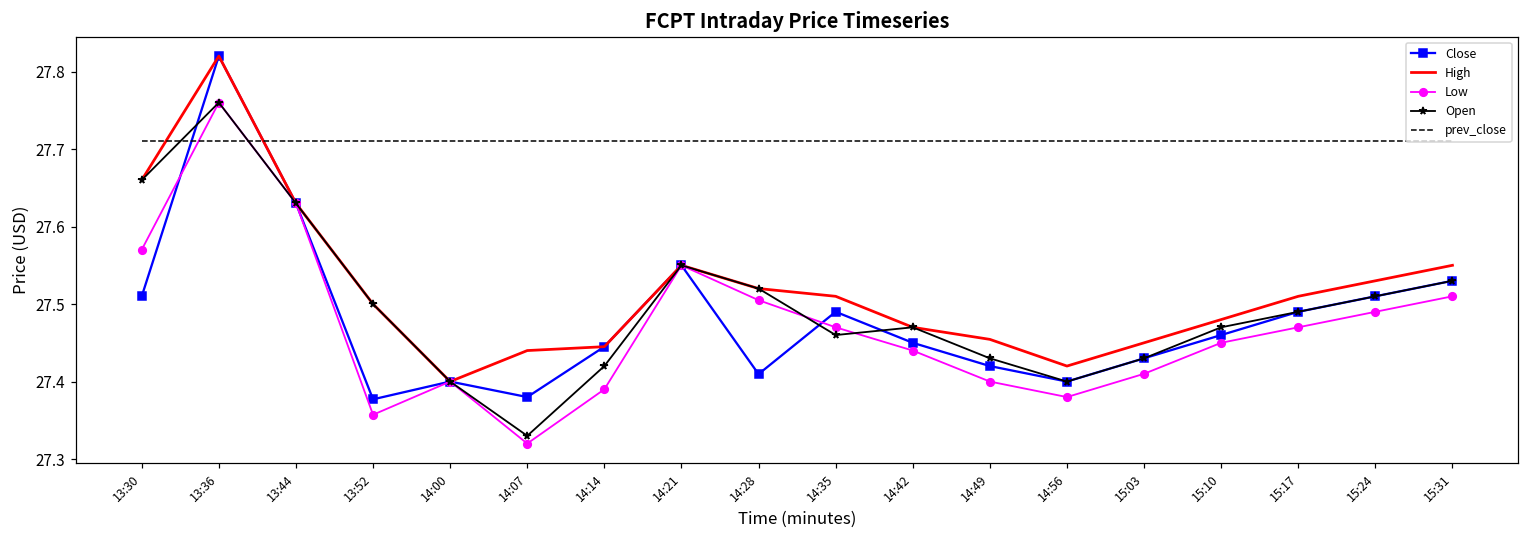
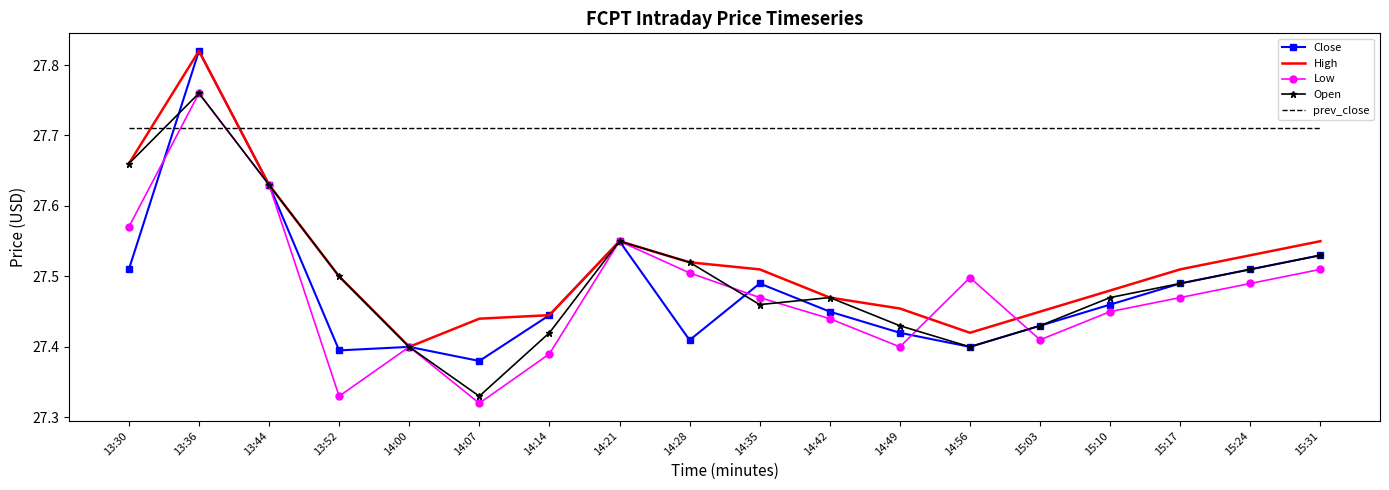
  {
    "Close": {
      "13:30": 27.51,
-     "13:52": 27.38,
+     "13:52": 27.40,
      "14:07": 27.38,
      "14:28": 27.41,
      "14:35": 27.49,
      "14:42": 27.45,
      "14:49": 27.42,
      "15:10": 27.46
    },
    "High": {
      "14:07": 27.44,
      "14:35": 27.51,
      "14:49": 27.45,
      "14:56": 27.42,
      "15:03": 27.45,
      "15:10": 27.48,
      "15:17": 27.51,
      "15:24": 27.53,
      "15:31": 27.55
    },
    "Low": {
      "13:30": 27.57,
-     "13:52": 27.36,
+     "13:52": 27.33,
      "14:07": 27.32,
      "14:14": 27.39,
      "14:28": 27.50,
      "14:35": 27.47,
      "14:42": 27.44,
      "14:49": 27.40,
-     "14:56": 27.38,
+     "14:56": 27.50,
      "15:03": 27.41,
      "15:10": 27.45,
      "15:17": 27.47,
      "15:24": 27.49,
      "15:31": 27.51
    }
  }
